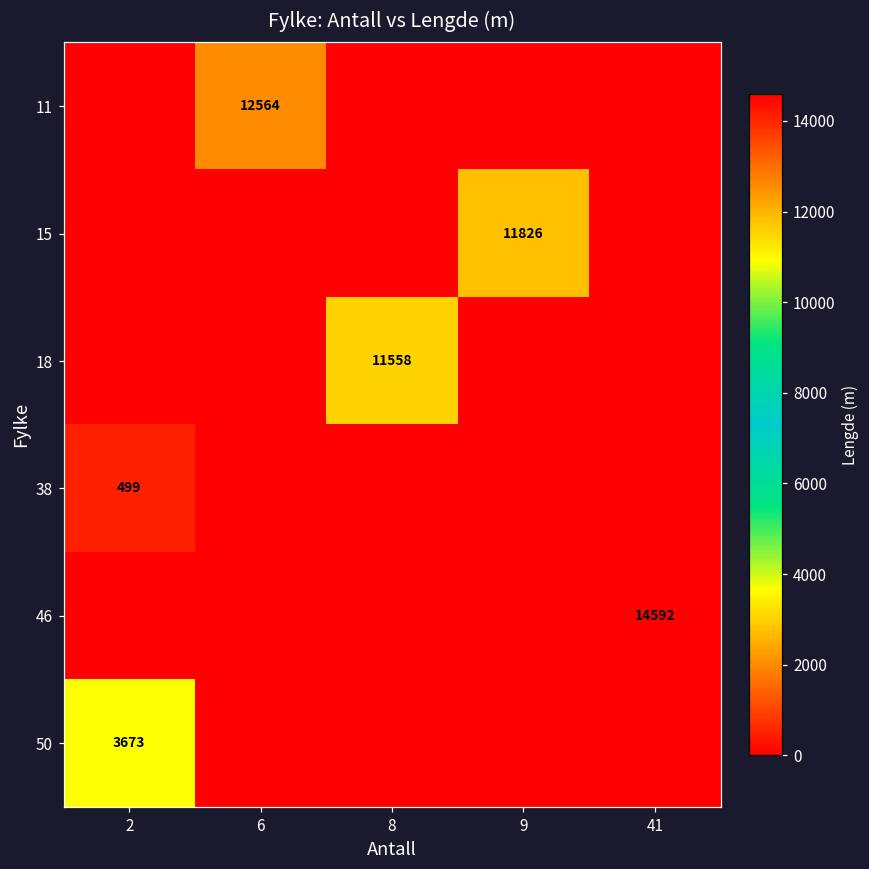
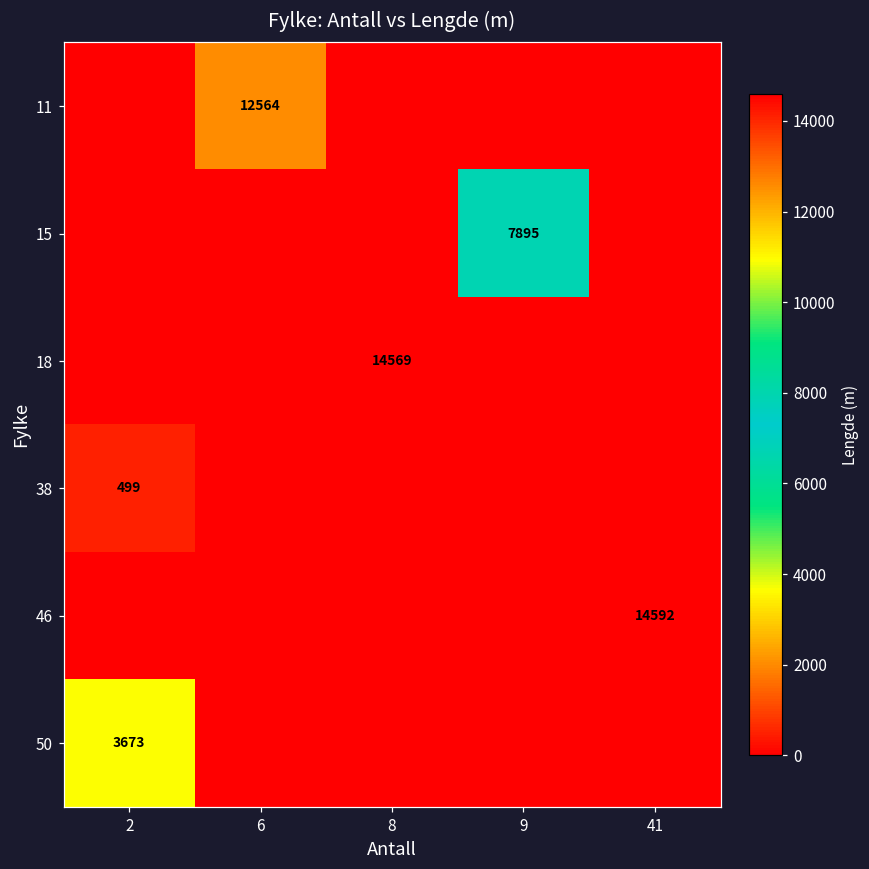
  {
    "11": {
      "6": 12564
    },
    "15": {
-     "9": 11826
+     "9": 7895
    },
    "18": {
-     "8": 11558
+     "8": 14569
    },
    "38": {
      "2": 499
    },
    "46": {
      "41": 14592
    },
    "50": {
      "2": 3673
    }
  }
